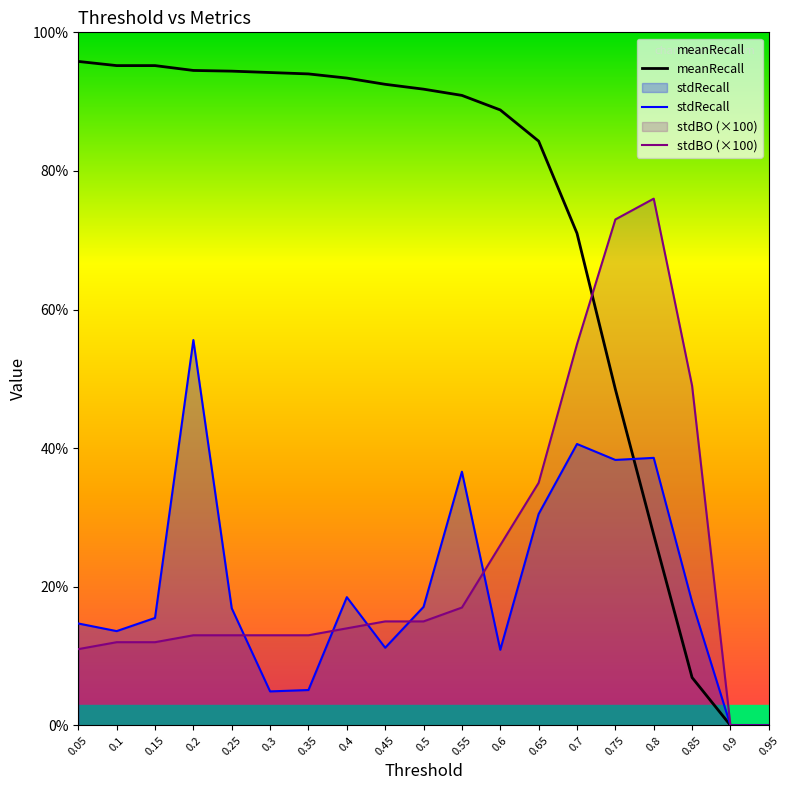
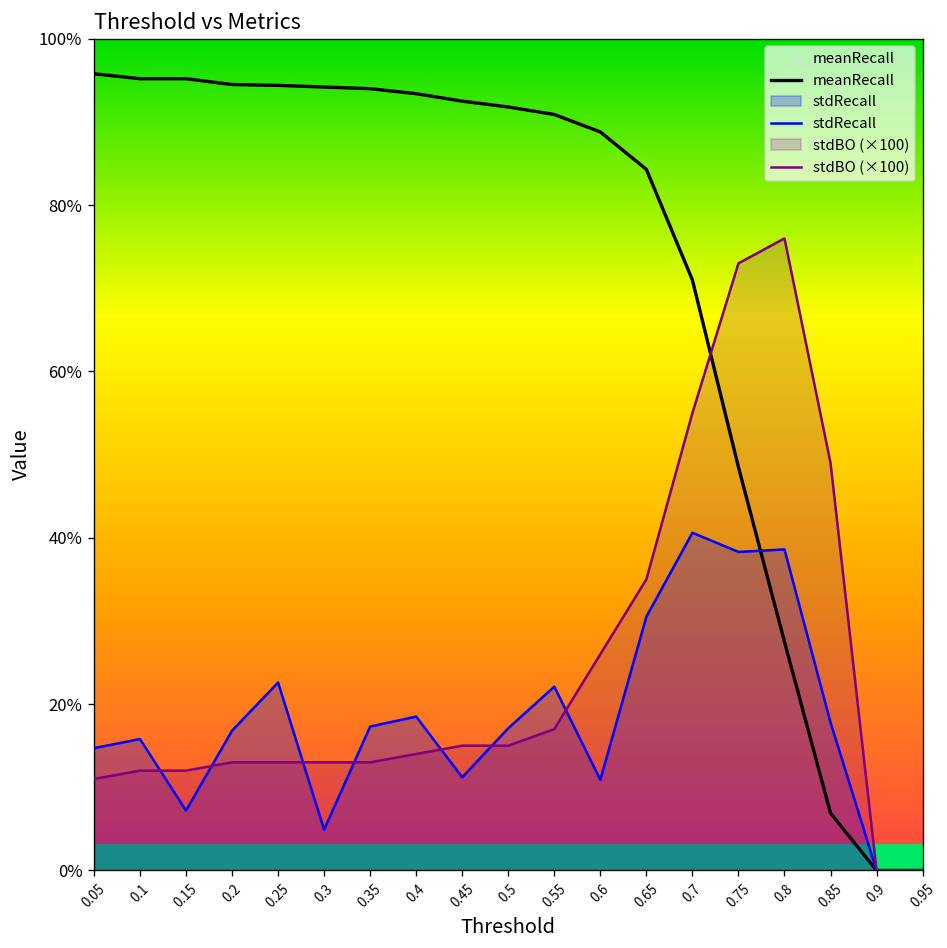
  {
    "stdRecall": {
      "0.05": "15%",
-     "0.1": "14%",
-     "0.15": "16%",
-     "0.2": "56%",
-     "0.25": "17%",
+     "0.1": "16%",
+     "0.15": "7%",
+     "0.2": "17%",
+     "0.25": "23%",
      "0.3": "5%",
-     "0.35": "5%",
+     "0.35": "17%",
      "0.4": "19%",
      "0.45": "11%",
      "0.5": "17%",
-     "0.55": "37%",
+     "0.55": "22%",
      "0.6": "11%",
      "0.65": "31%",
      "0.7": "41%",
      "0.75": "38%",
      "0.8": "39%",
      "0.85": "18%"
    }
  }
